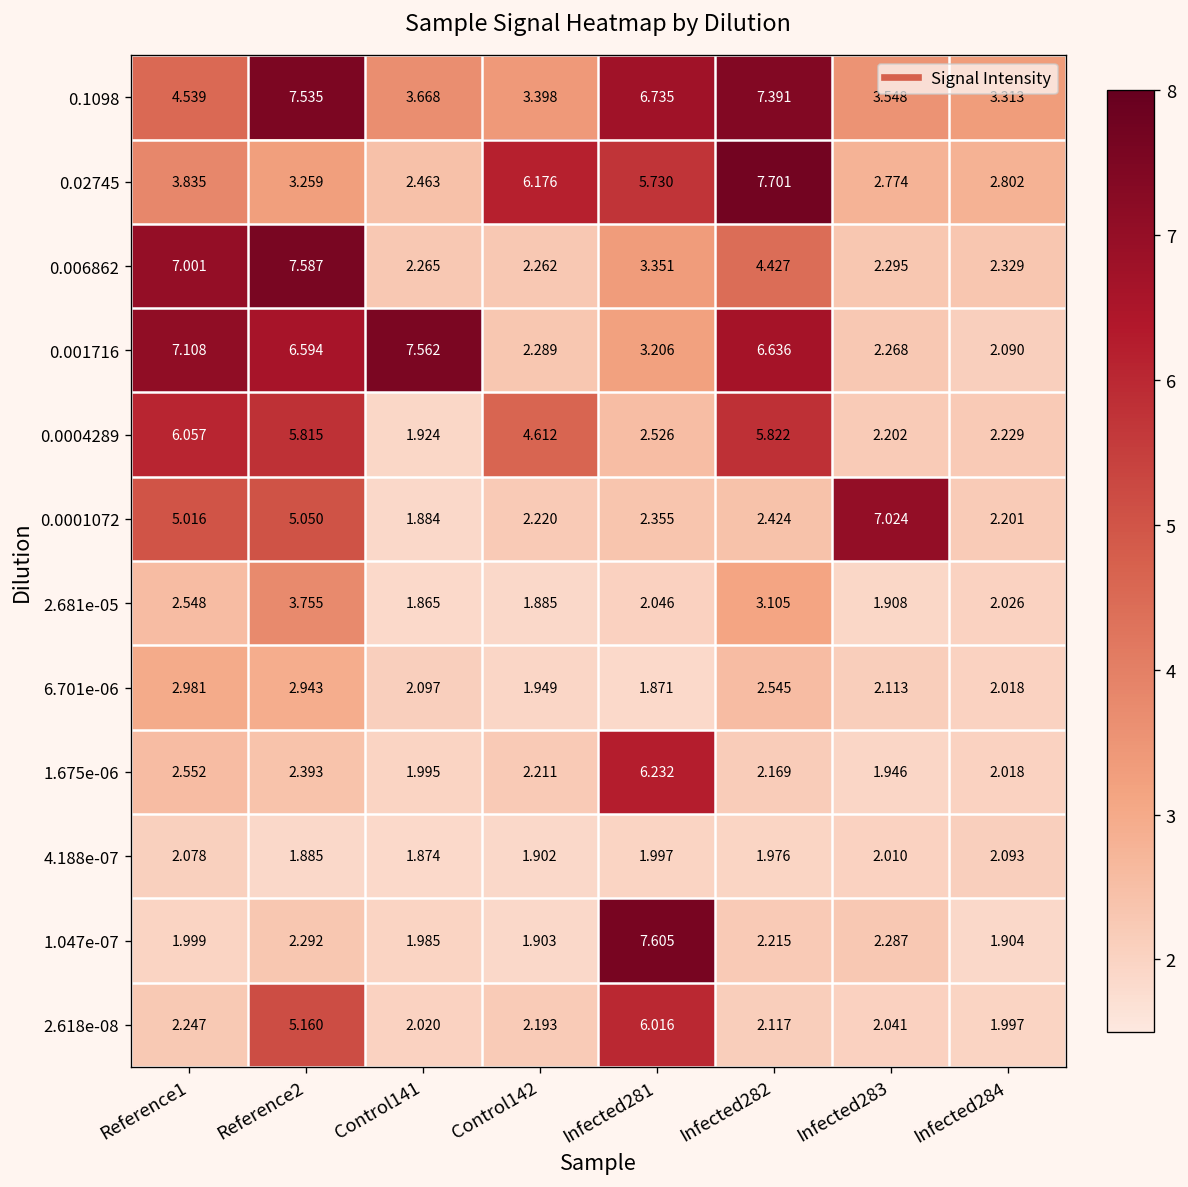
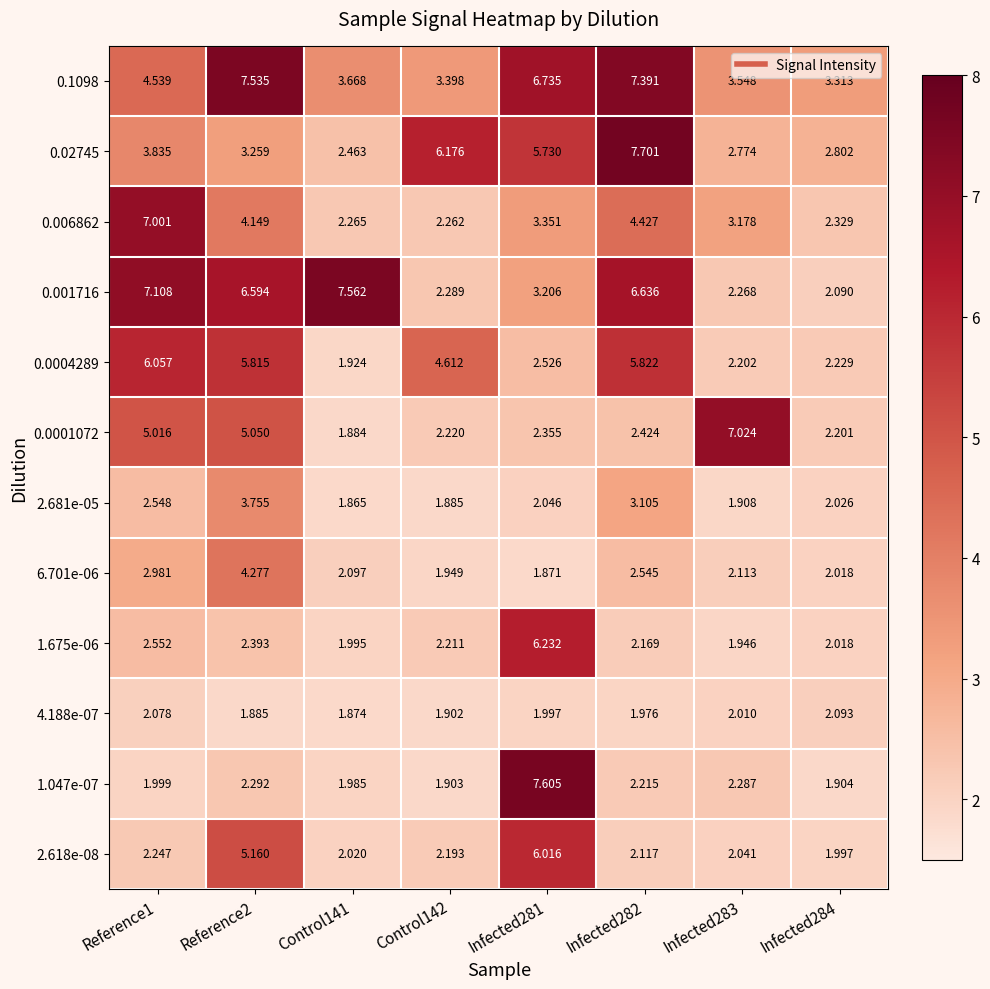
  {
    "0.1098": {
      "Reference1": 4.539,
      "Reference2": 7.535,
      "Control141": 3.668,
      "Control142": 3.398,
      "Infected281": 6.735,
      "Infected282": 7.391
    },
    "0.02745": {
      "Reference1": 3.835,
      "Reference2": 3.259,
      "Control141": 2.463,
      "Control142": 6.176,
      "Infected281": 5.730,
      "Infected282": 7.701,
      "Infected283": 2.774,
      "Infected284": 2.802
    },
    "0.006862": {
      "Reference1": 7.001,
-     "Reference2": 7.587,
+     "Reference2": 4.149,
      "Control141": 2.265,
      "Control142": 2.262,
      "Infected281": 3.351,
      "Infected282": 4.427,
-     "Infected283": 2.295,
+     "Infected283": 3.178,
      "Infected284": 2.329
    },
    "0.001716": {
      "Reference1": 7.108,
      "Reference2": 6.594,
      "Control141": 7.562,
      "Control142": 2.289,
      "Infected281": 3.206,
      "Infected282": 6.636,
      "Infected283": 2.268,
      "Infected284": 2.090
    },
    "0.0004289": {
      "Reference1": 6.057,
      "Reference2": 5.815,
      "Control141": 1.924,
      "Control142": 4.612,
      "Infected281": 2.526,
      "Infected282": 5.822,
      "Infected283": 2.202,
      "Infected284": 2.229
    },
    "0.0001072": {
      "Reference1": 5.016,
      "Reference2": 5.050,
      "Control141": 1.884,
      "Control142": 2.220,
      "Infected281": 2.355,
      "Infected282": 2.424,
      "Infected283": 7.024,
      "Infected284": 2.201
    },
    "2.681e-05": {
      "Reference1": 2.548,
      "Reference2": 3.755,
      "Control141": 1.865,
      "Control142": 1.885,
      "Infected281": 2.046,
      "Infected282": 3.105,
      "Infected283": 1.908,
      "Infected284": 2.026
    },
    "6.701e-06": {
      "Reference1": 2.981,
-     "Reference2": 2.943,
+     "Reference2": 4.277,
      "Control141": 2.097,
      "Control142": 1.949,
      "Infected281": 1.871,
      "Infected282": 2.545,
      "Infected283": 2.113,
      "Infected284": 2.018
    },
    "1.675e-06": {
      "Reference1": 2.552,
      "Reference2": 2.393,
      "Control141": 1.995,
      "Control142": 2.211,
      "Infected281": 6.232,
      "Infected282": 2.169,
      "Infected283": 1.946,
      "Infected284": 2.018
    },
    "4.188e-07": {
      "Reference1": 2.078,
      "Reference2": 1.885,
      "Control141": 1.874,
      "Control142": 1.902,
      "Infected281": 1.997,
      "Infected282": 1.976,
      "Infected283": 2.010,
      "Infected284": 2.093
    },
    "1.047e-07": {
      "Reference1": 1.999,
      "Reference2": 2.292,
      "Control141": 1.985,
      "Control142": 1.903,
      "Infected281": 7.605,
      "Infected282": 2.215,
      "Infected283": 2.287,
      "Infected284": 1.904
    },
    "2.618e-08": {
      "Reference1": 2.247,
      "Reference2": 5.160,
      "Control141": 2.020,
      "Control142": 2.193,
      "Infected281": 6.016,
      "Infected282": 2.117,
      "Infected283": 2.041,
      "Infected284": 1.997
    }
  }
